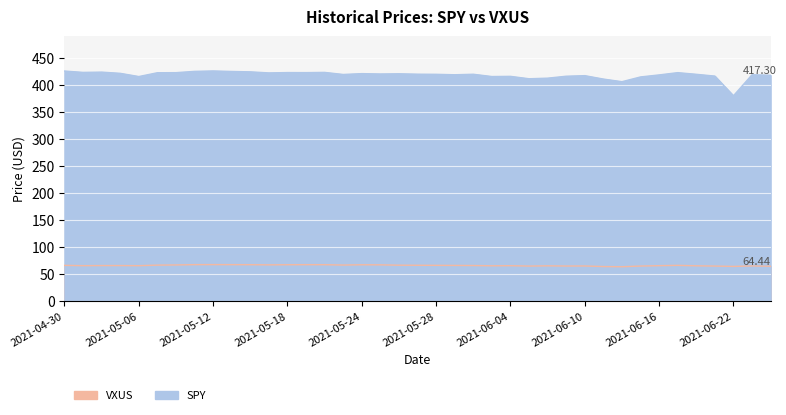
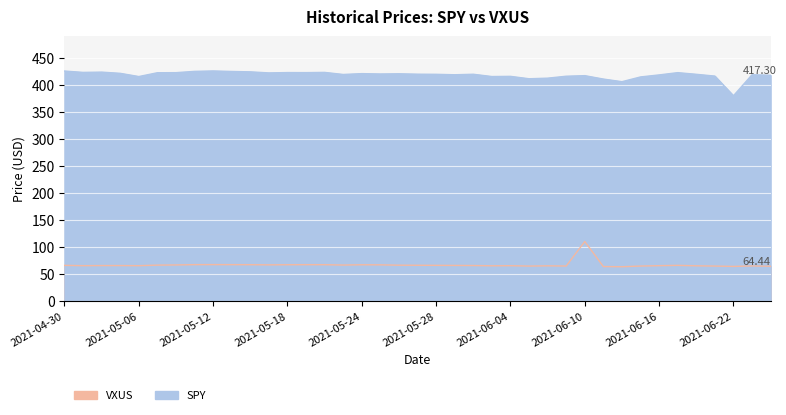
  {
    "VXUS": {
      "2021-04-30": 70,
      "2021-05-06": 70,
      "2021-05-12": 70,
      "2021-05-18": 70,
      "2021-05-24": 70,
      "2021-05-28": 70,
      "2021-06-04": 70,
-     "2021-06-10": 60,
+     "2021-06-10": 110,
      "2021-06-16": 70,
      "2021-06-22": 60
    },
    "SPY": {
      "2021-04-30": 430,
      "2021-05-06": 410,
      "2021-05-12": 430,
      "2021-05-18": 420,
      "2021-05-24": 420,
      "2021-05-28": 420,
      "2021-06-04": 420,
      "2021-06-10": 420,
      "2021-06-16": 420,
      "2021-06-22": 380
    }
  }
